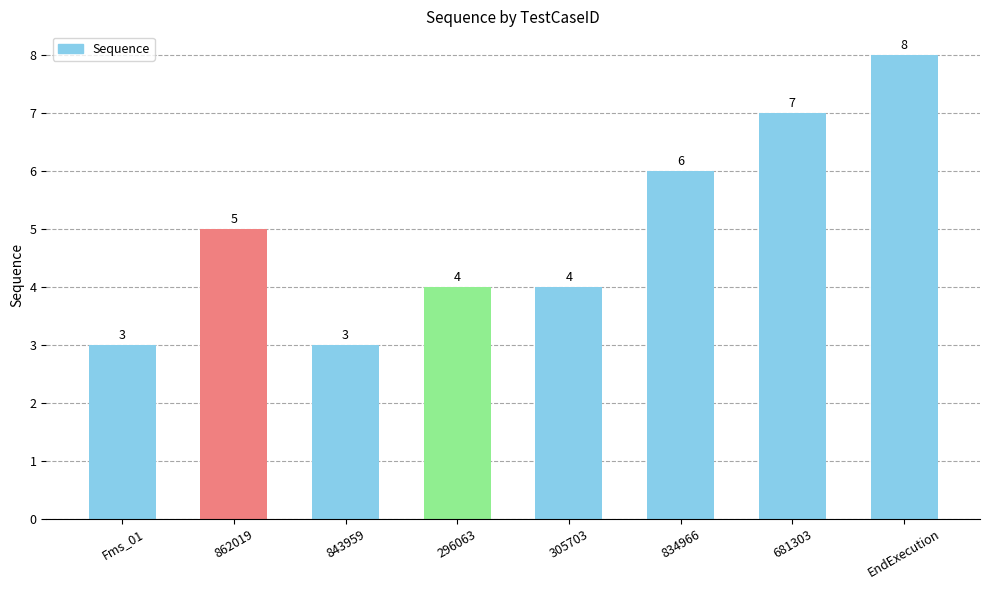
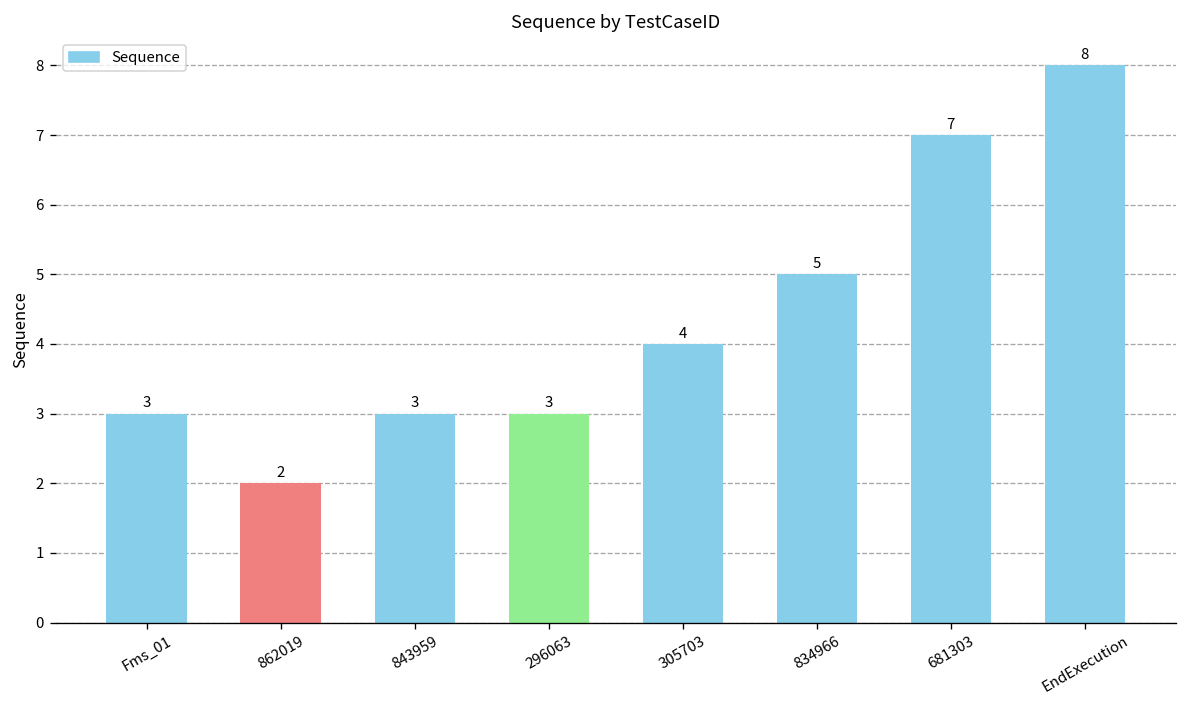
  {
    "Fms_01": 3,
-   "862019": 5,
+   "862019": 2,
    "843959": 3,
-   "296063": 4,
+   "296063": 3,
    "305703": 4,
-   "834966": 6,
+   "834966": 5,
    "681303": 7,
    "EndExecution": 8
  }
